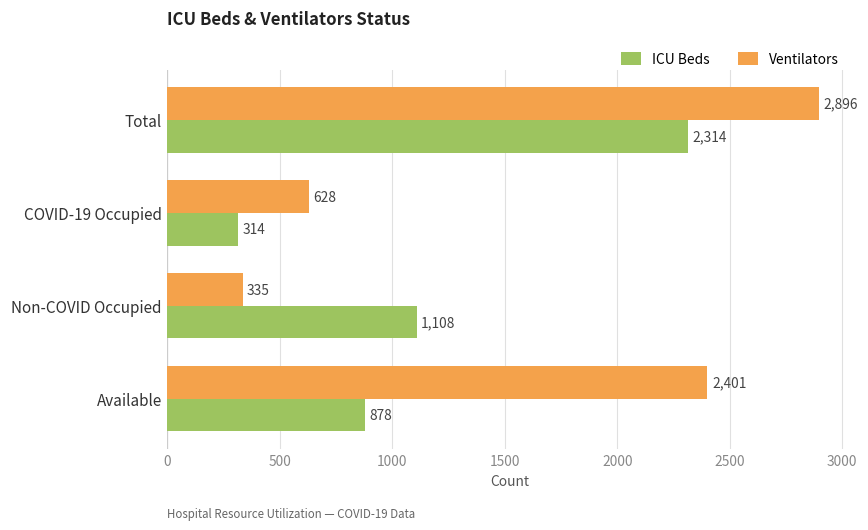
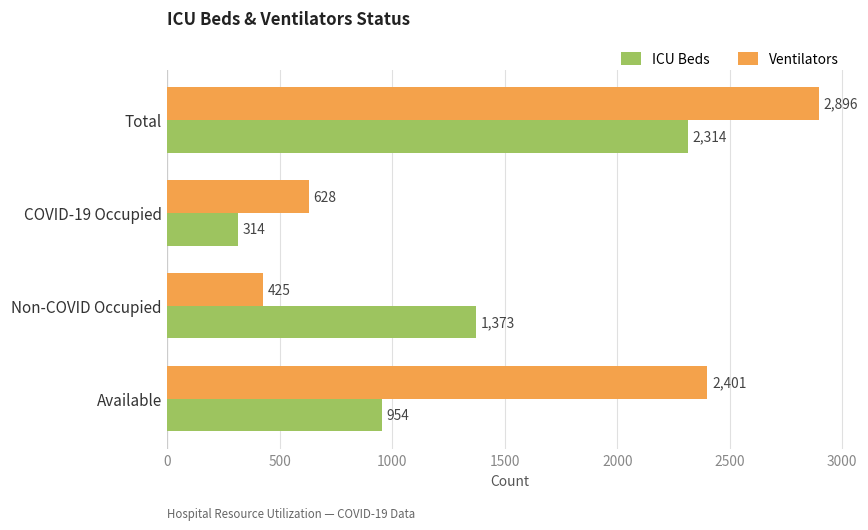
  {
    "ICU Beds": {
      "Total": "2,314",
      "COVID-19 Occupied": "314",
-     "Non-COVID Occupied": "1,108",
-     "Available": "878"
+     "Non-COVID Occupied": "1,373",
+     "Available": "954"
    },
    "Ventilators": {
      "Total": "2,896",
      "COVID-19 Occupied": "628",
-     "Non-COVID Occupied": "335",
+     "Non-COVID Occupied": "425",
      "Available": "2,401"
    }
  }
